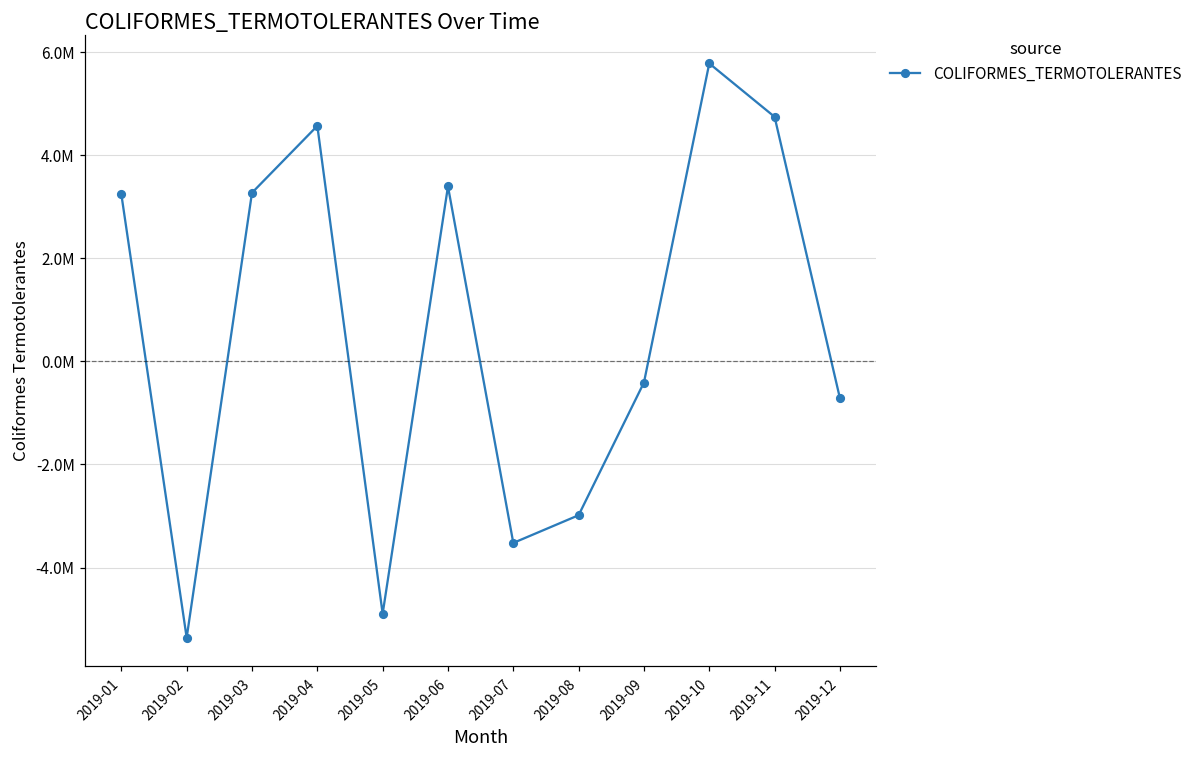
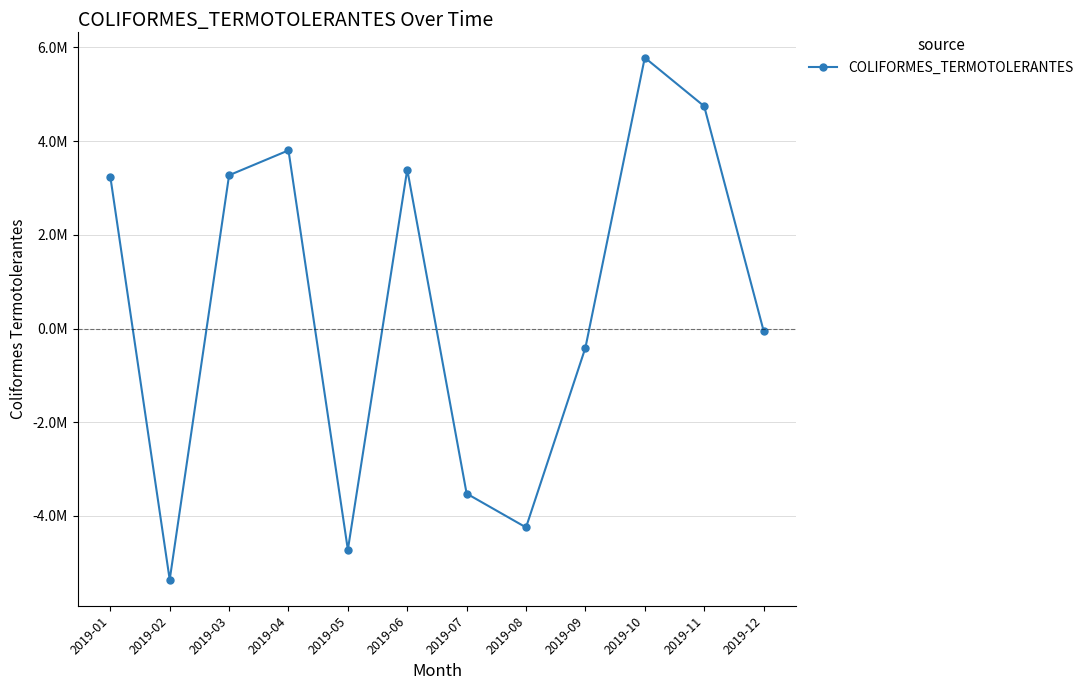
  {
    "2019-01": 3200000,
    "2019-02": -5400000,
    "2019-03": 3300000,
-   "2019-04": 4600000,
-   "2019-05": -4900000,
+   "2019-04": 3800000,
+   "2019-05": -4700000,
    "2019-06": 3400000,
    "2019-07": -3500000,
-   "2019-08": -3000000,
+   "2019-08": -4200000,
    "2019-09": -400000,
    "2019-10": 5800000,
    "2019-11": 4700000,
-   "2019-12": -700000
+   "2019-12": 0
  }
